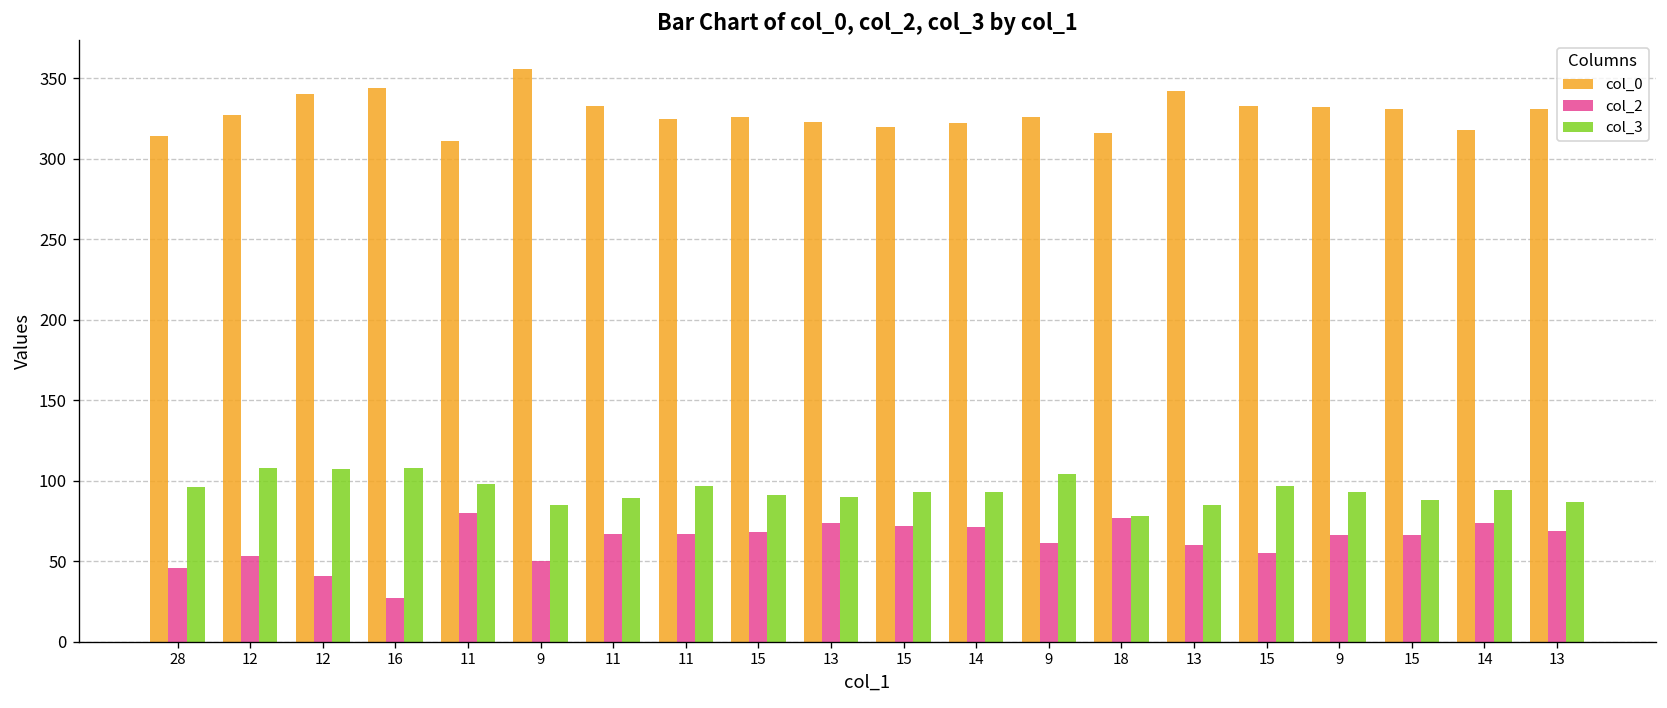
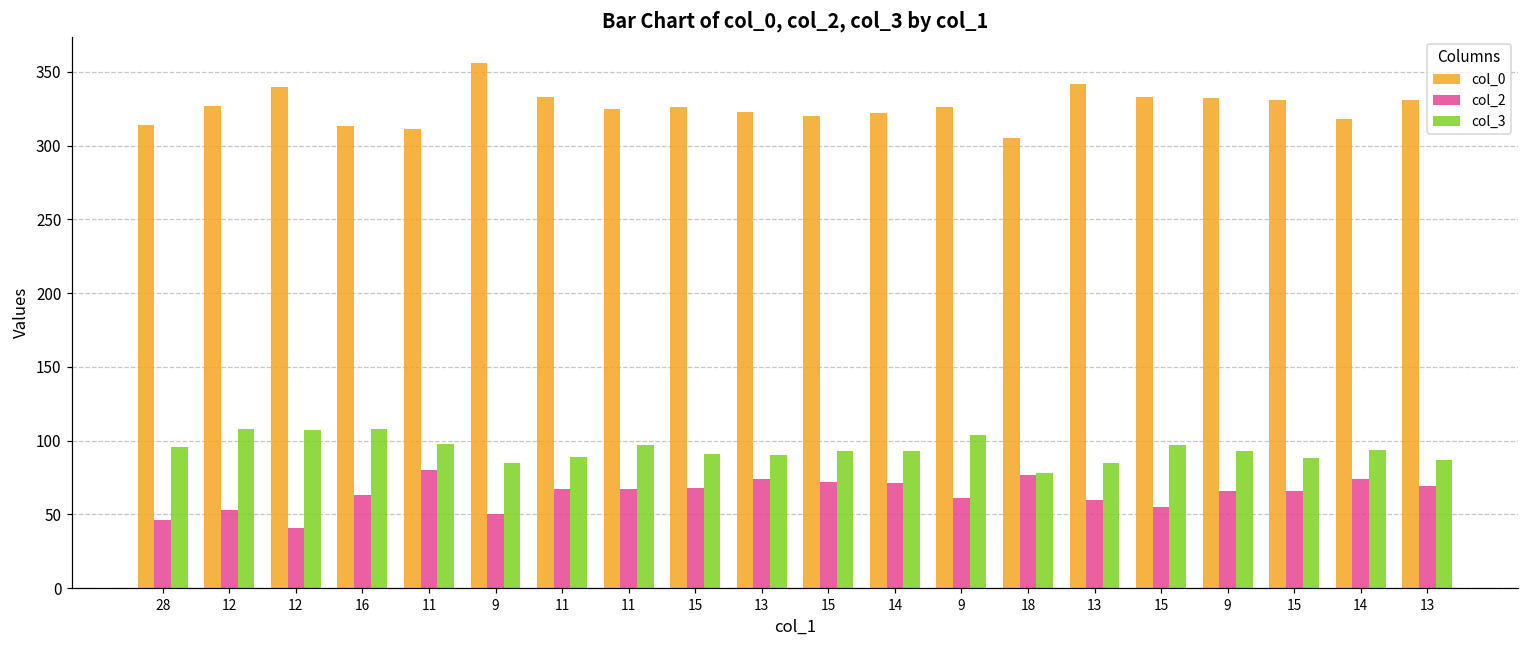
  {
    "col_0": {
      "28": 314,
-     "16": 344,
-     "18": 316
+     "16": 313,
+     "18": 305
    },
    "col_2": {
      "28": 46,
-     "16": 27,
+     "16": 63,
      "18": 77
    },
    "col_3": {
      "28": 96,
      "16": 108,
      "18": 78
    }
  }
